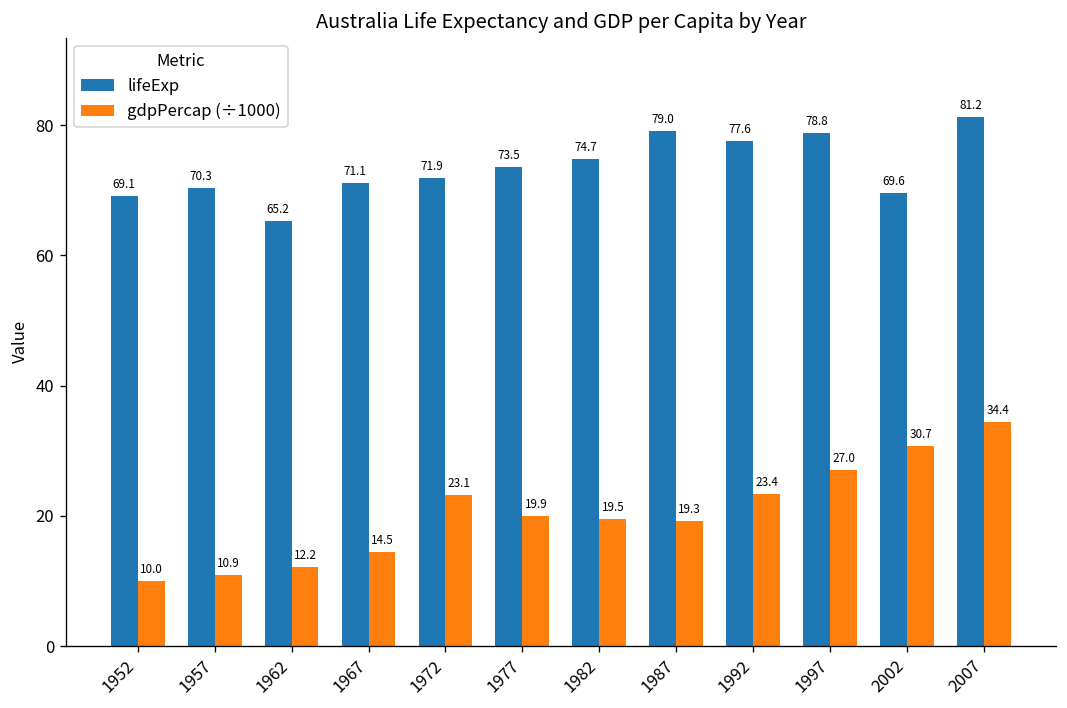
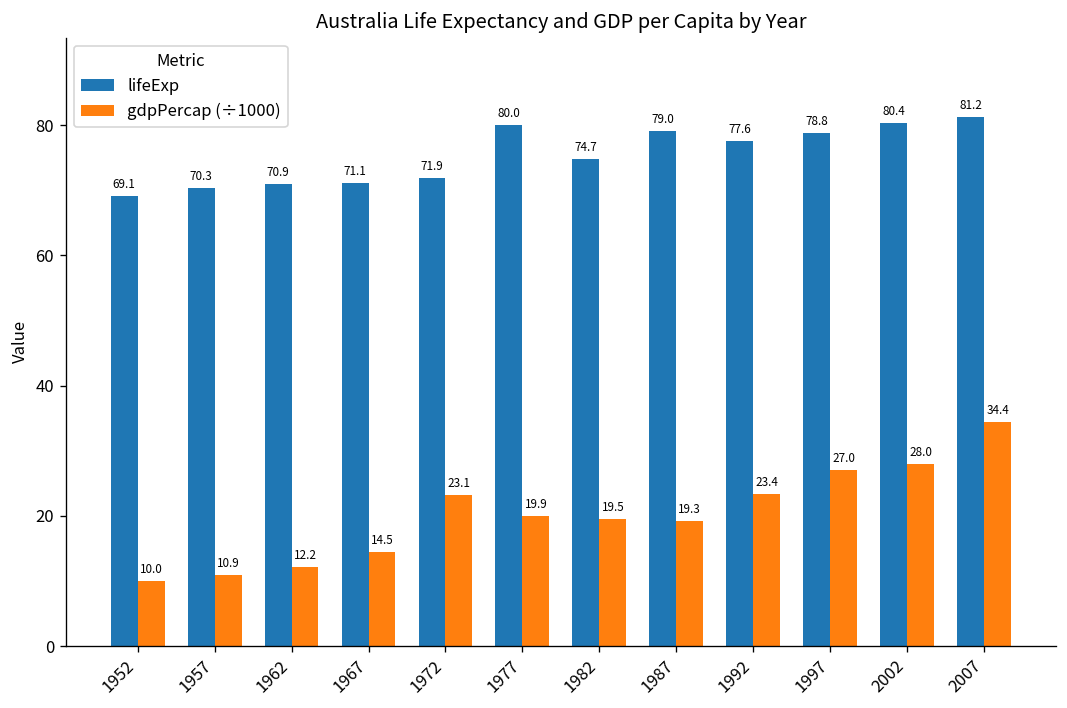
  {
    "lifeExp": {
      "1952": 69.1,
      "1957": 70.3,
-     "1962": 65.2,
+     "1962": 70.9,
      "1967": 71.1,
      "1972": 71.9,
-     "1977": 73.5,
+     "1977": 80.0,
      "1982": 74.7,
      "1987": 79.0,
      "1992": 77.6,
      "1997": 78.8,
-     "2002": 69.6,
+     "2002": 80.4,
      "2007": 81.2
    },
    "gdpPercap (÷1000)": {
      "1952": 10.0,
      "1957": 10.9,
      "1962": 12.2,
      "1967": 14.5,
      "1972": 23.1,
      "1977": 19.9,
      "1982": 19.5,
      "1987": 19.3,
      "1992": 23.4,
      "1997": 27.0,
-     "2002": 30.7,
+     "2002": 28.0,
      "2007": 34.4
    }
  }
